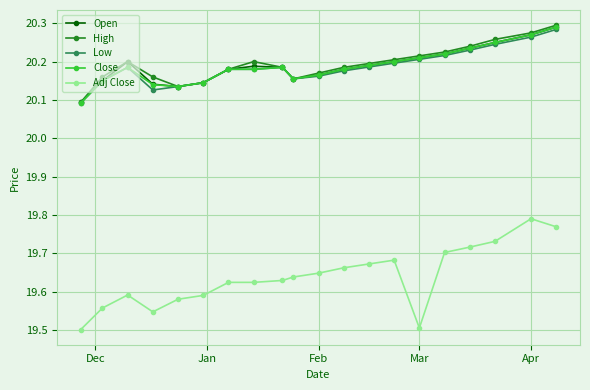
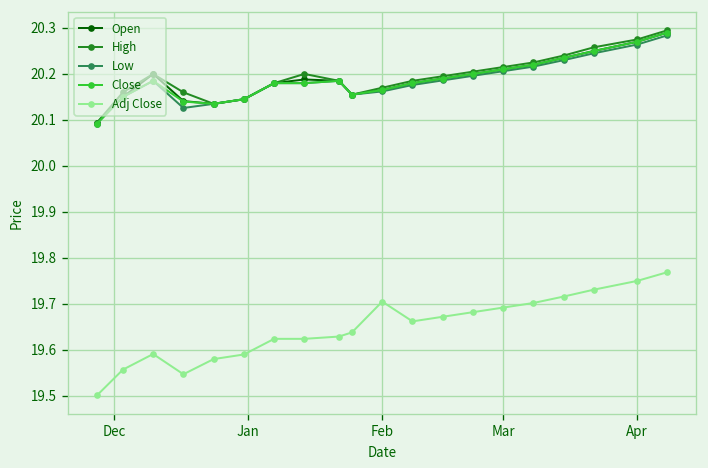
  {
    "Adj Close": {
-     "Feb": 19.65,
-     "Mar": 19.51,
-     "Apr": 19.79
+     "Feb": 19.71,
+     "Mar": 19.69,
+     "Apr": 19.75
    }
  }
